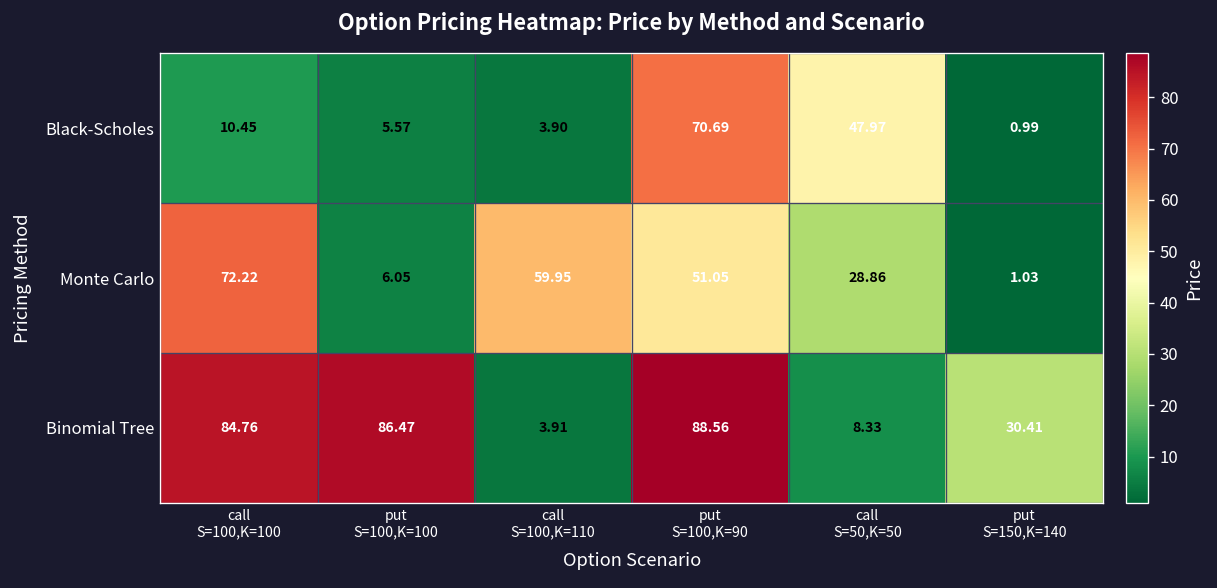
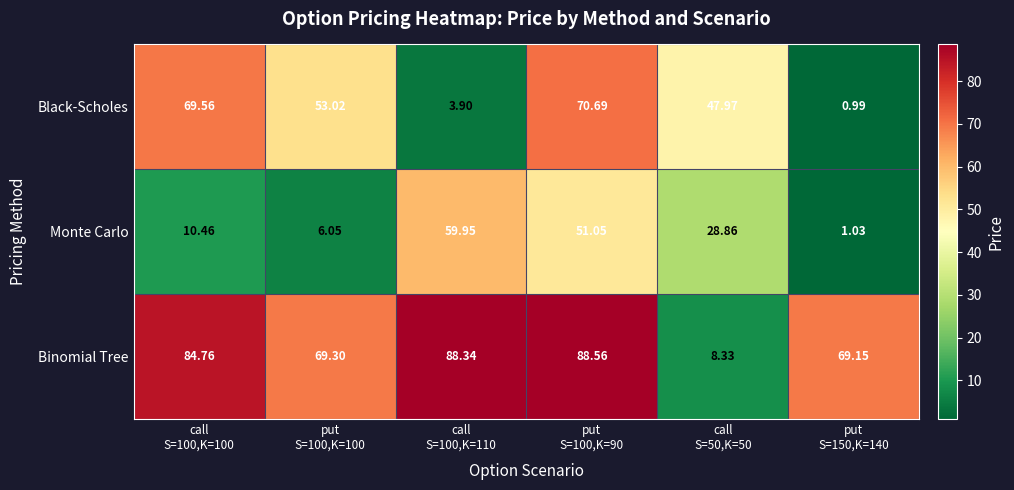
  {
    "Black-Scholes": {
-     "call S=100,K=100": 10.45,
-     "put S=100,K=100": 5.57,
+     "call S=100,K=100": 69.56,
+     "put S=100,K=100": 53.02,
      "call S=100,K=110": 3.90,
      "put S=100,K=90": 70.69,
      "call S=50,K=50": 47.97,
      "put S=150,K=140": 0.99
    },
    "Monte Carlo": {
-     "call S=100,K=100": 72.22,
+     "call S=100,K=100": 10.46,
      "put S=100,K=100": 6.05,
      "call S=100,K=110": 59.95,
      "put S=100,K=90": 51.05,
      "call S=50,K=50": 28.86,
      "put S=150,K=140": 1.03
    },
    "Binomial Tree": {
      "call S=100,K=100": 84.76,
-     "put S=100,K=100": 86.47,
-     "call S=100,K=110": 3.91,
+     "put S=100,K=100": 69.30,
+     "call S=100,K=110": 88.34,
      "put S=100,K=90": 88.56,
      "call S=50,K=50": 8.33,
-     "put S=150,K=140": 30.41
+     "put S=150,K=140": 69.15
    }
  }
